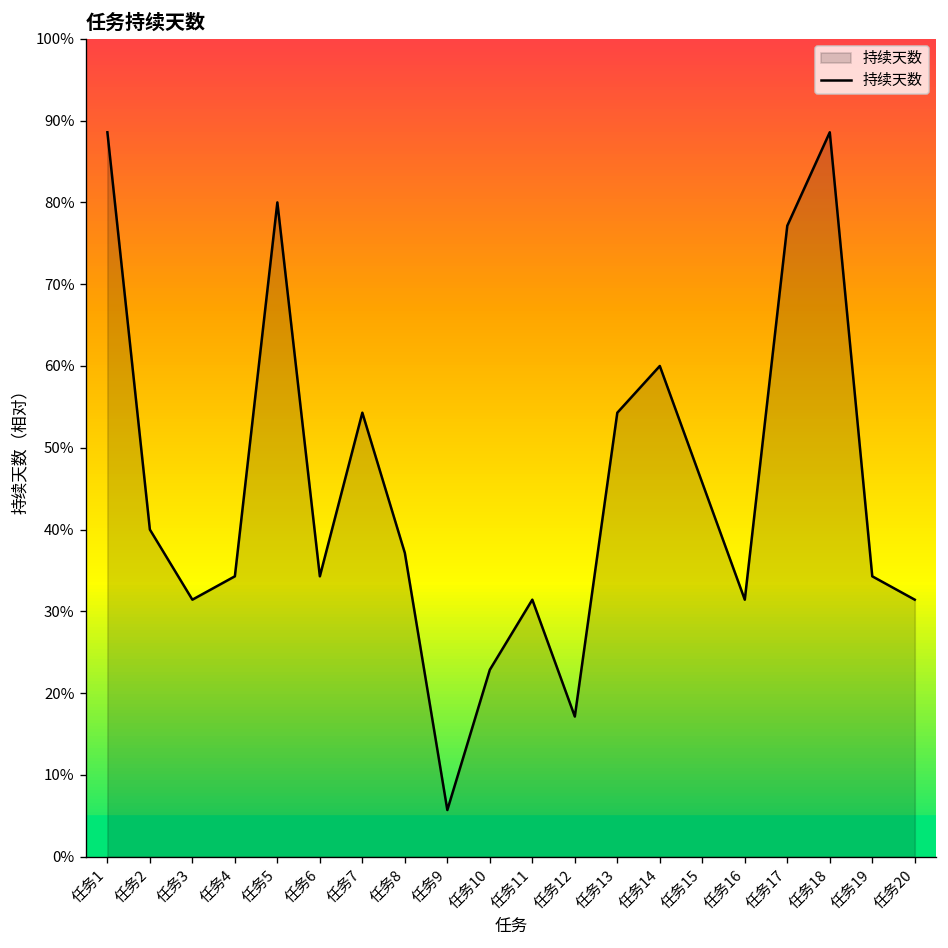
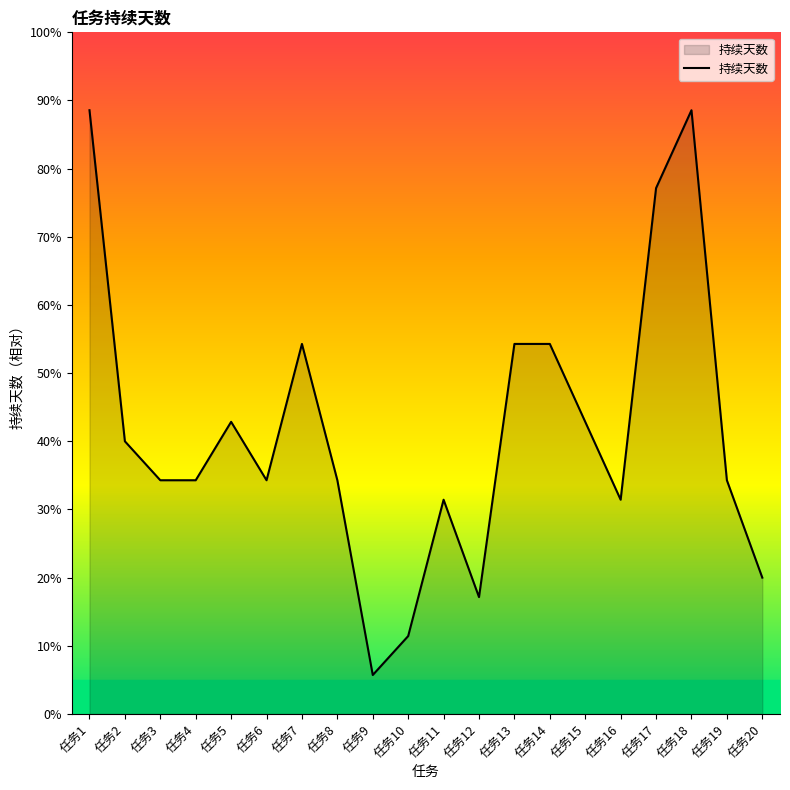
  {
    "任务1": "89%",
    "任务2": "40%",
-   "任务3": "31%",
+   "任务3": "34%",
    "任务4": "34%",
-   "任务5": "80%",
+   "任务5": "43%",
    "任务6": "34%",
    "任务7": "54%",
-   "任务8": "37%",
+   "任务8": "34%",
    "任务9": "6%",
-   "任务10": "23%",
+   "任务10": "11%",
    "任务11": "31%",
    "任务12": "17%",
    "任务13": "54%",
-   "任务14": "60%",
-   "任务15": "46%",
+   "任务14": "54%",
+   "任务15": "43%",
    "任务16": "31%",
    "任务17": "77%",
    "任务18": "89%",
    "任务19": "34%",
-   "任务20": "31%"
+   "任务20": "20%"
  }
